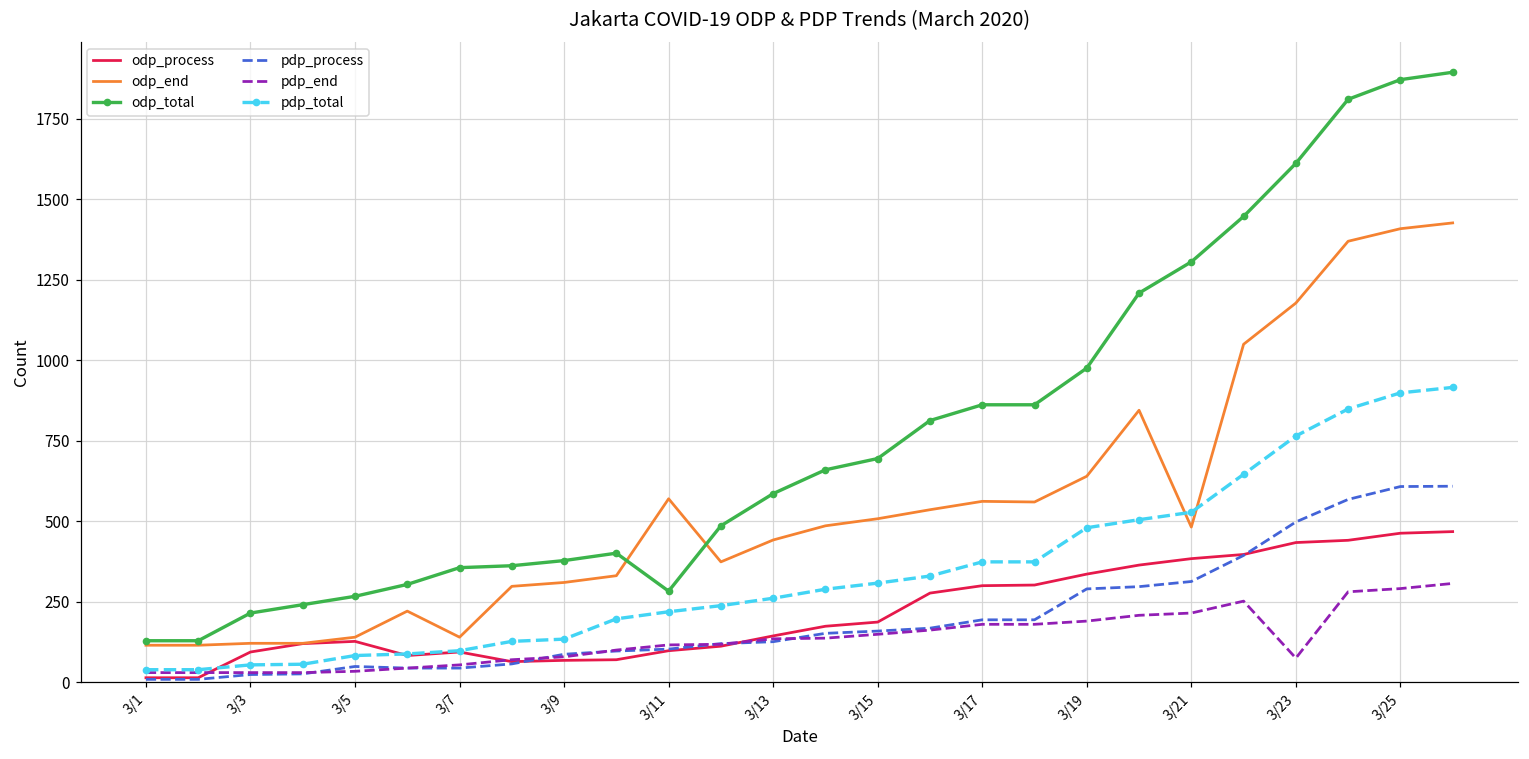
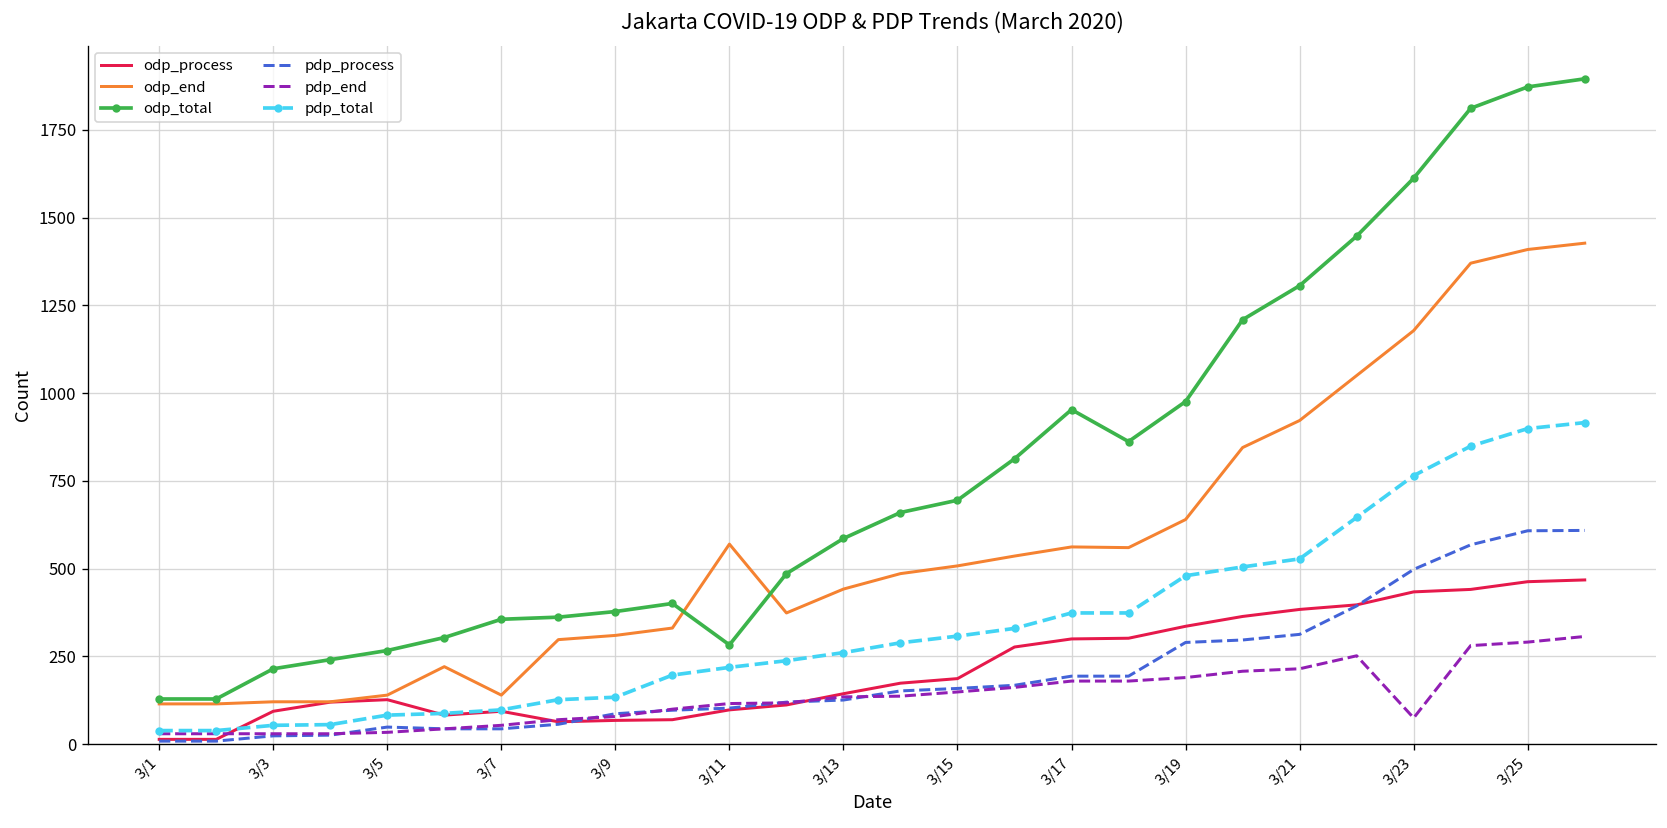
  {
    "odp_process": {
      "3/3": 90,
      "3/5": 130,
      "3/9": 70,
      "3/13": 140,
      "3/15": 190,
      "3/17": 300,
      "3/19": 340,
      "3/21": 380,
      "3/23": 430,
      "3/25": 460
    },
    "odp_end": {
      "3/1": 120,
      "3/3": 120,
      "3/5": 140,
      "3/7": 140,
      "3/9": 310,
      "3/11": 570,
      "3/13": 440,
      "3/15": 510,
      "3/17": 560,
      "3/19": 640,
-     "3/21": 480,
+     "3/21": 920,
      "3/23": 1180,
      "3/25": 1410
    },
    "odp_total": {
      "3/1": 130,
      "3/3": 220,
      "3/5": 270,
      "3/7": 360,
      "3/9": 380,
      "3/11": 280,
      "3/13": 590,
      "3/15": 700,
-     "3/17": 860,
+     "3/17": 950,
      "3/19": 980,
      "3/21": 1310,
      "3/23": 1610,
      "3/25": 1870
    },
    "pdp_process": {
      "3/5": 50,
      "3/7": 40,
      "3/13": 130,
      "3/15": 160,
      "3/17": 190,
      "3/19": 290,
      "3/21": 310,
      "3/23": 500,
      "3/25": 610
    },
    "pdp_end": {
      "3/1": 30,
      "3/5": 30,
      "3/7": 50,
      "3/11": 120,
      "3/13": 140,
      "3/15": 150,
      "3/17": 180,
      "3/19": 190,
      "3/21": 220,
      "3/23": 80,
      "3/25": 290
    },
    "pdp_total": {
      "3/1": 40,
      "3/3": 50,
      "3/5": 80,
      "3/9": 130,
      "3/11": 220,
      "3/13": 260,
      "3/15": 310,
      "3/17": 370,
      "3/19": 480,
      "3/21": 530,
      "3/23": 770,
      "3/25": 900
    }
  }
